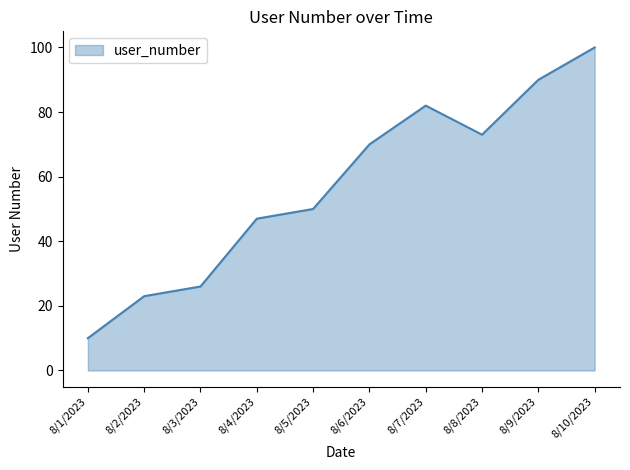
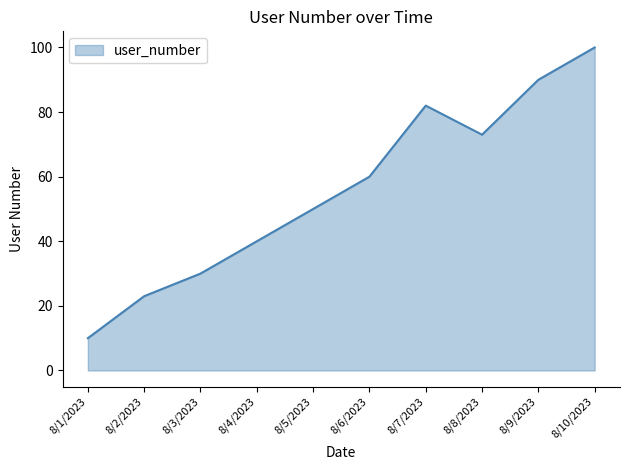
  {
    "8/1/2023": 10,
    "8/2/2023": 23,
-   "8/3/2023": 26,
-   "8/4/2023": 47,
+   "8/3/2023": 30,
+   "8/4/2023": 40,
    "8/5/2023": 50,
-   "8/6/2023": 70,
+   "8/6/2023": 60,
    "8/7/2023": 82,
    "8/8/2023": 73,
    "8/9/2023": 90,
    "8/10/2023": 100
  }
